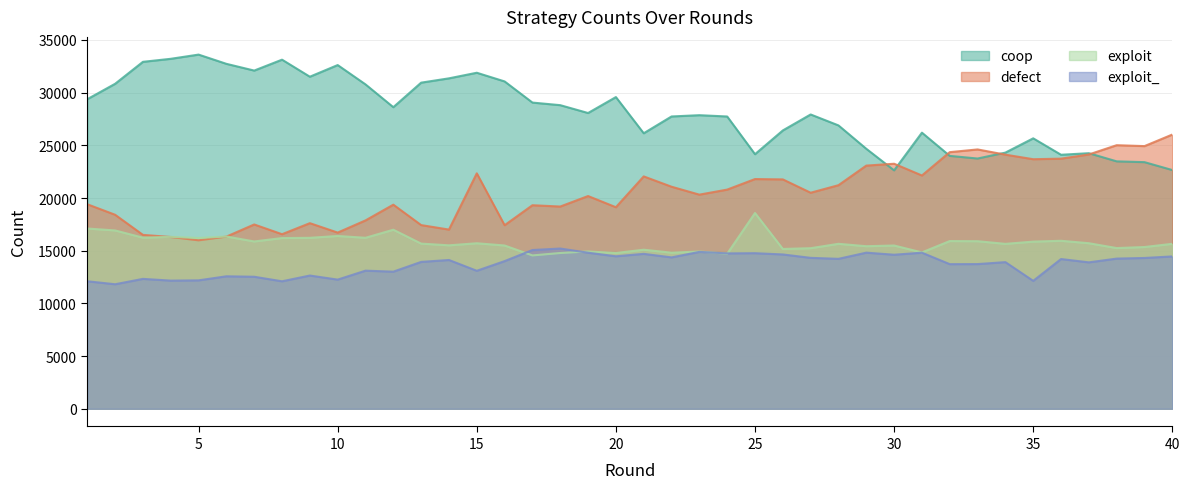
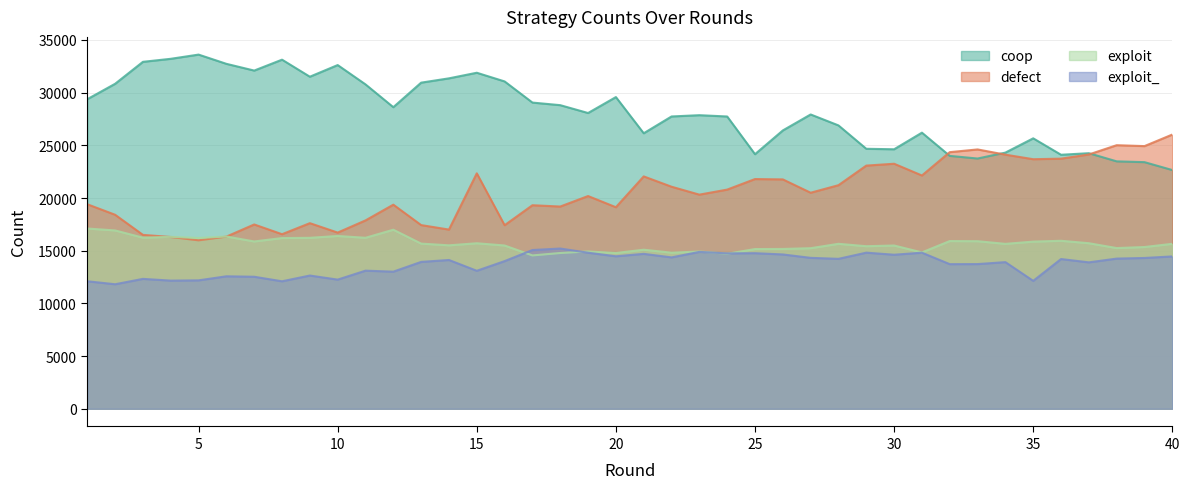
  {
    "coop": {
      "5": 33600,
      "10": 32600,
      "15": 31900,
      "20": 29600,
      "25": 24200,
-     "30": 22600,
+     "30": 24600,
      "35": 25700,
      "40": 22700
    },
    "defect": {
      "10": 16700,
      "15": 22300,
      "20": 19100,
      "25": 21800,
      "30": 23300,
      "35": 23700,
      "40": 26000
    },
    "exploit": {
      "10": 16400,
      "15": 15700,
      "20": 14800,
-     "25": 18600,
+     "25": 15200,
      "30": 15500,
      "35": 15900,
      "40": 15700
    },
    "exploit_": {
      "5": 12200,
      "10": 12300,
      "15": 13100,
      "20": 14500,
      "25": 14800,
      "30": 14600,
      "35": 12100,
      "40": 14500
    }
  }
